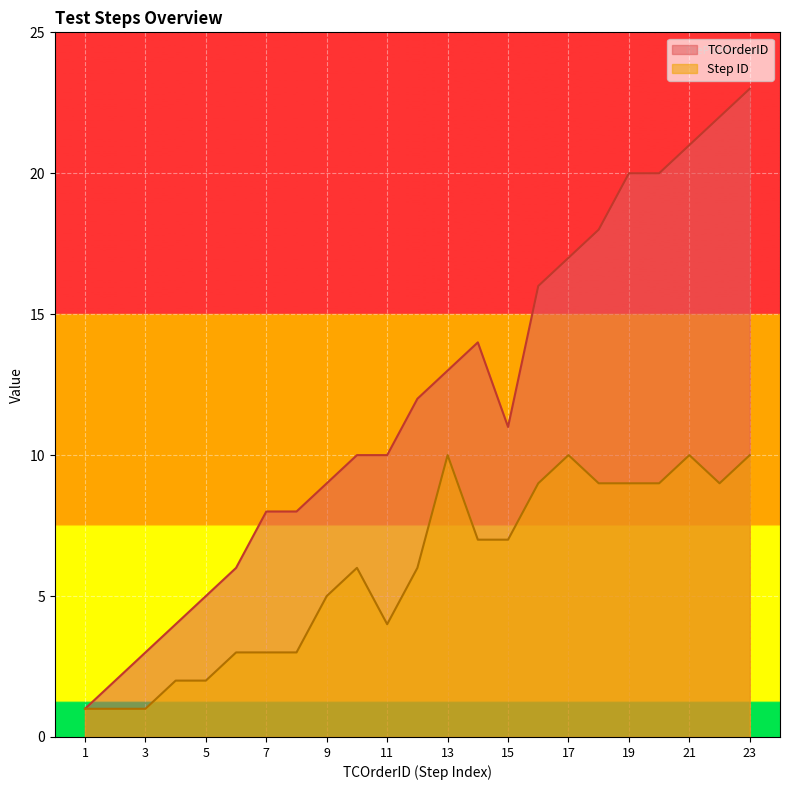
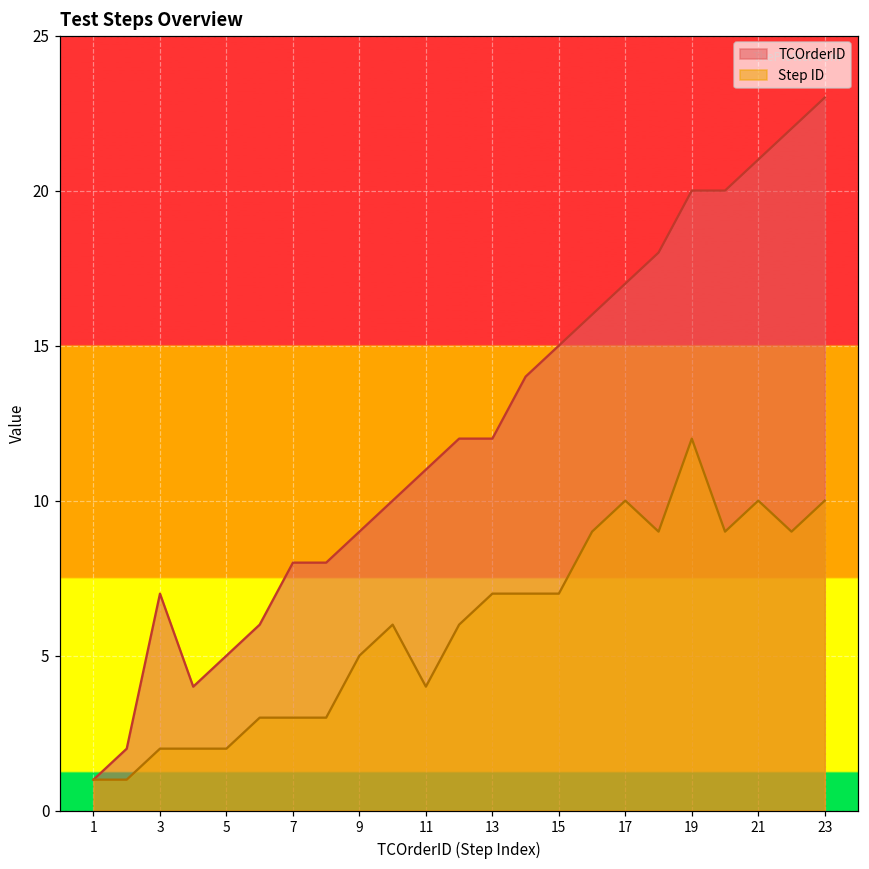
  {
    "TCOrderID": {
-     "3": 3,
+     "3": 7,
      "5": 5,
      "7": 8,
      "9": 9,
-     "11": 10,
-     "13": 13,
-     "15": 11,
+     "11": 11,
+     "13": 12,
+     "15": 15,
      "17": 17,
      "19": 20,
      "21": 21,
      "23": 23
    },
    "Step ID": {
-     "3": 1,
+     "3": 2,
      "5": 2,
      "7": 3,
      "9": 5,
      "11": 4,
-     "13": 10,
+     "13": 7,
      "15": 7,
      "17": 10,
-     "19": 9,
+     "19": 12,
      "21": 10,
      "23": 10
    }
  }
